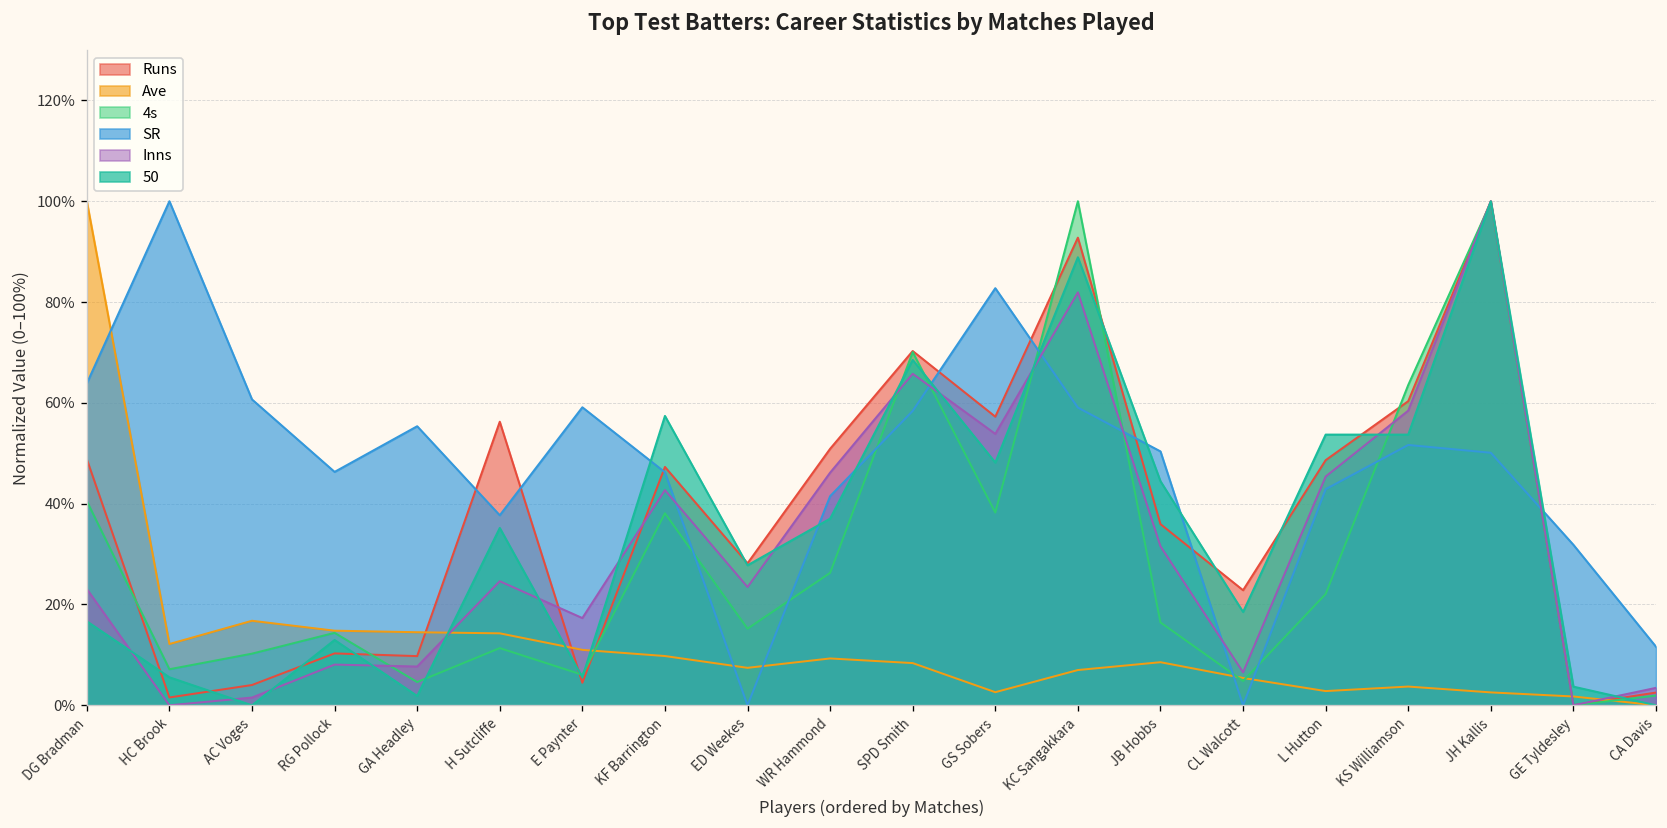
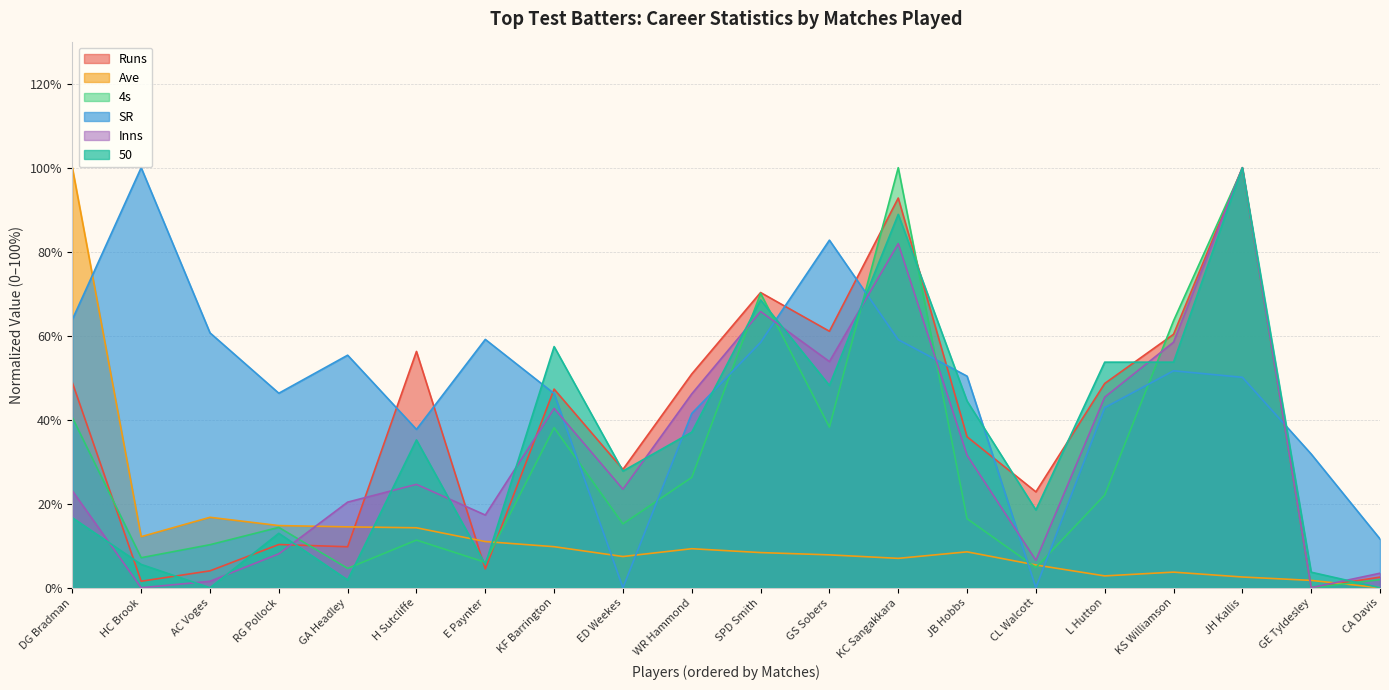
  {
    "Runs": {
      "DG Bradman": "49%",
      "HC Brook": "2%",
      "AC Voges": "4%",
      "RG Pollock": "10%",
      "GA Headley": "10%",
      "H Sutcliffe": "56%",
      "E Paynter": "4%",
      "KF Barrington": "47%",
      "WR Hammond": "51%",
-     "GS Sobers": "57%",
+     "GS Sobers": "61%",
      "KC Sangakkara": "93%",
      "JB Hobbs": "36%",
      "CL Walcott": "23%",
      "L Hutton": "49%",
      "KS Williamson": "60%",
      "CA Davis": "3%"
    },
    "Ave": {
      "DG Bradman": "100%",
      "HC Brook": "12%",
      "AC Voges": "17%",
      "GA Headley": "14%",
      "H Sutcliffe": "14%",
      "E Paynter": "11%",
      "KF Barrington": "10%",
      "ED Weekes": "7%",
      "WR Hammond": "9%",
      "SPD Smith": "8%",
-     "GS Sobers": "3%",
+     "GS Sobers": "8%",
      "KC Sangakkara": "7%",
      "JB Hobbs": "9%",
      "L Hutton": "3%",
      "KS Williamson": "4%",
      "JH Kallis": "3%",
      "GE Tyldesley": "2%"
    },
    "SR": {
      "DG Bradman": "64%",
      "HC Brook": "100%",
      "AC Voges": "61%",
      "RG Pollock": "46%",
      "GA Headley": "55%",
      "H Sutcliffe": "38%",
      "E Paynter": "59%",
      "KF Barrington": "46%",
      "ED Weekes": "0%",
      "WR Hammond": "41%",
      "SPD Smith": "58%",
      "GS Sobers": "83%",
      "KC Sangakkara": "59%",
      "JB Hobbs": "50%",
      "CL Walcott": "0%",
      "L Hutton": "43%",
      "KS Williamson": "52%",
      "JH Kallis": "50%",
      "GE Tyldesley": "32%",
      "CA Davis": "12%"
    },
    "Inns": {
      "DG Bradman": "23%",
      "HC Brook": "0%",
      "AC Voges": "2%",
      "RG Pollock": "8%",
-     "GA Headley": "8%",
+     "GA Headley": "20%",
      "H Sutcliffe": "25%",
      "E Paynter": "17%",
      "KF Barrington": "43%",
      "ED Weekes": "23%",
      "WR Hammond": "46%",
      "SPD Smith": "66%",
      "GS Sobers": "54%",
      "KC Sangakkara": "82%",
      "JB Hobbs": "32%",
      "CL Walcott": "7%",
      "L Hutton": "45%",
      "KS Williamson": "58%",
      "CA Davis": "3%"
    }
  }
